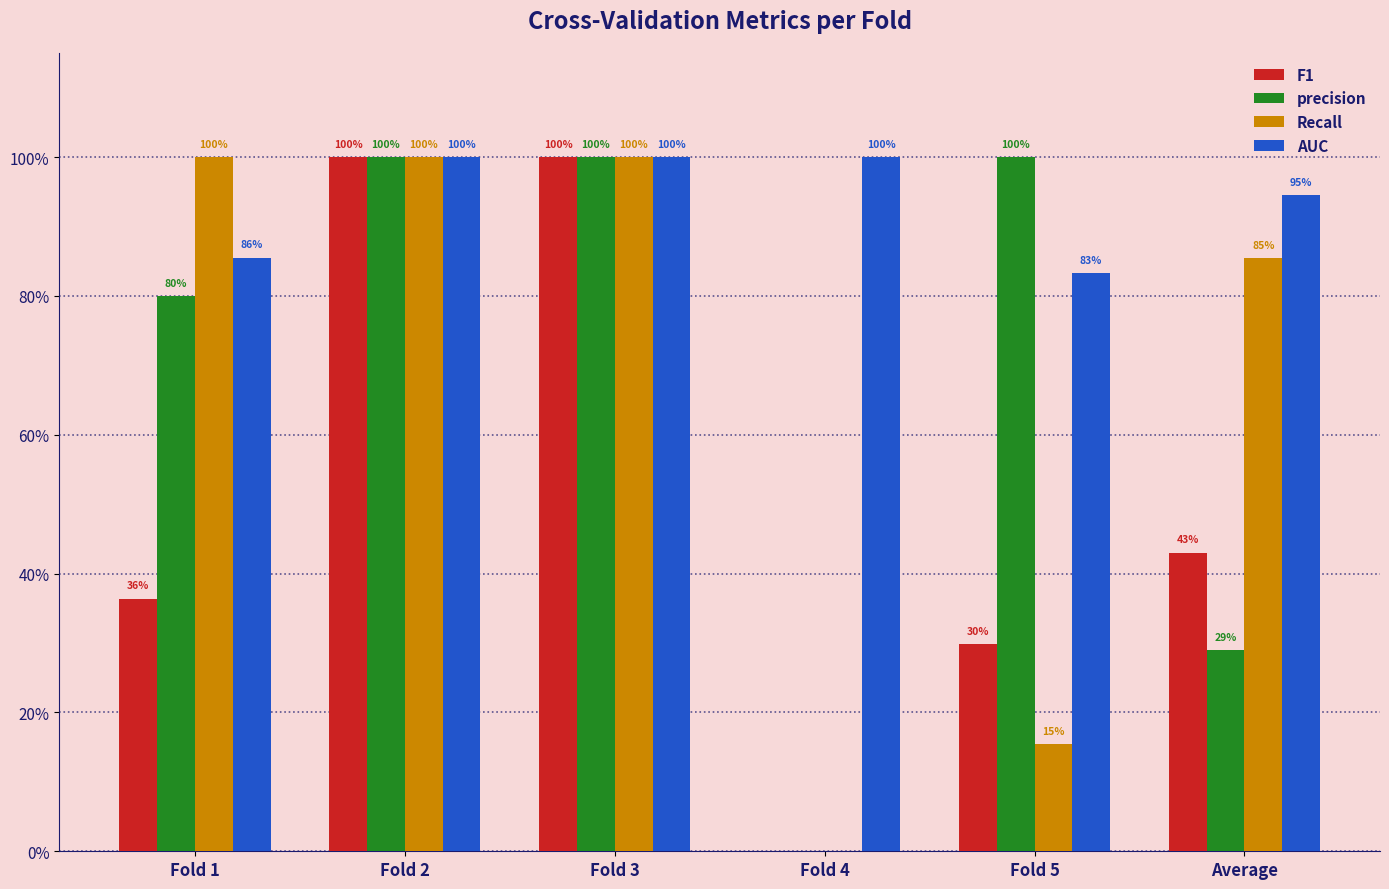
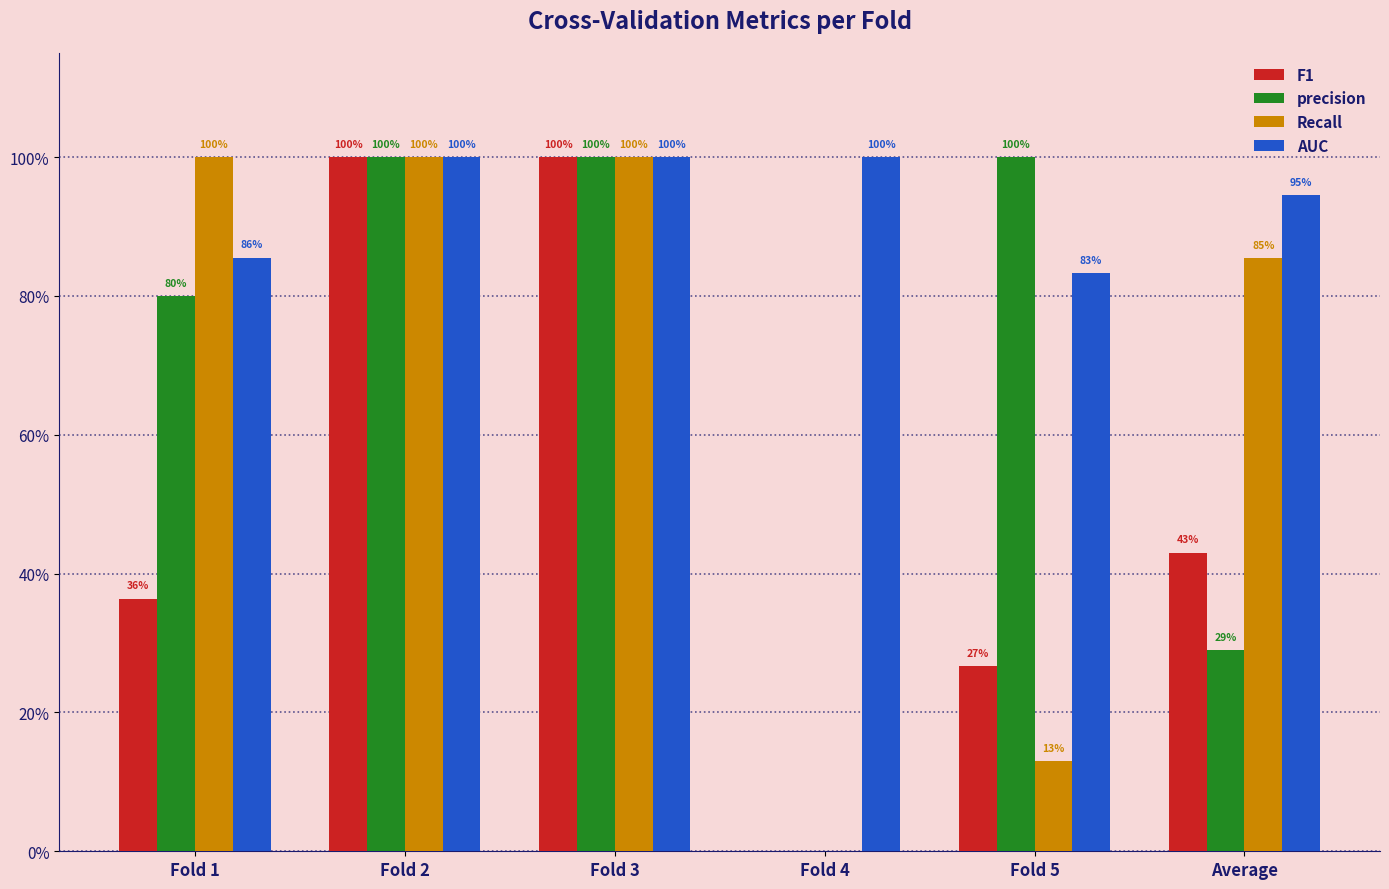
  {
    "F1": {
      "Fold 1": "36%",
      "Fold 2": "100%",
      "Fold 3": "100%",
-     "Fold 5": "30%",
+     "Fold 5": "27%",
      "Average": "43%"
    },
    "precision": {
      "Fold 1": "80%",
      "Fold 2": "100%",
      "Fold 3": "100%",
      "Fold 5": "100%",
      "Average": "29%"
    },
    "Recall": {
      "Fold 1": "100%",
      "Fold 2": "100%",
      "Fold 3": "100%",
-     "Fold 5": "15%",
+     "Fold 5": "13%",
      "Average": "85%"
    },
    "AUC": {
      "Fold 1": "86%",
      "Fold 2": "100%",
      "Fold 3": "100%",
      "Fold 4": "100%",
      "Fold 5": "83%",
      "Average": "95%"
    }
  }
